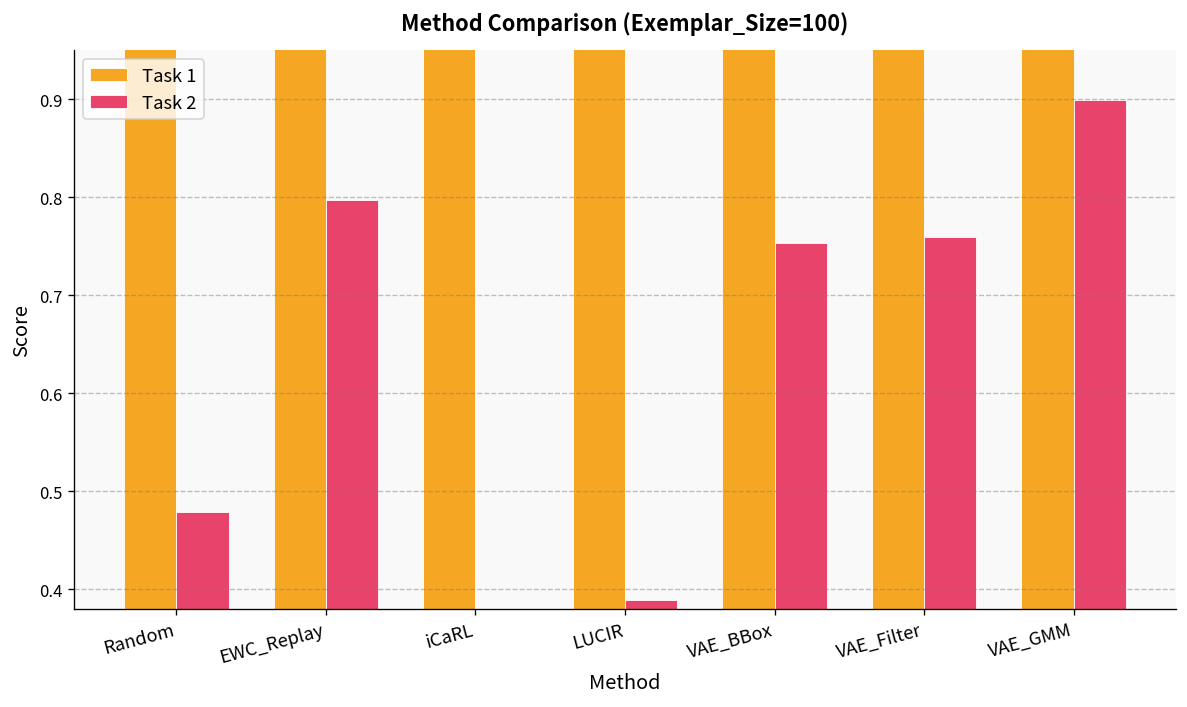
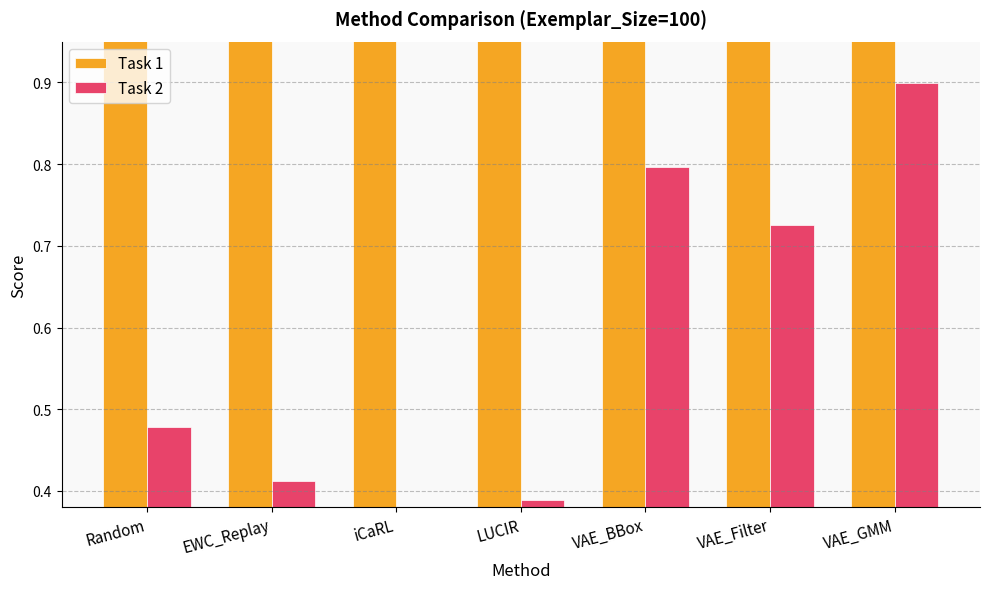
  {
    "Task 2": {
      "Random": 0.48,
-     "EWC_Replay": 0.80,
+     "EWC_Replay": 0.41,
      "LUCIR": 0.39,
-     "VAE_BBox": 0.75,
-     "VAE_Filter": 0.76,
+     "VAE_BBox": 0.80,
+     "VAE_Filter": 0.73,
      "VAE_GMM": 0.90
    }
  }
